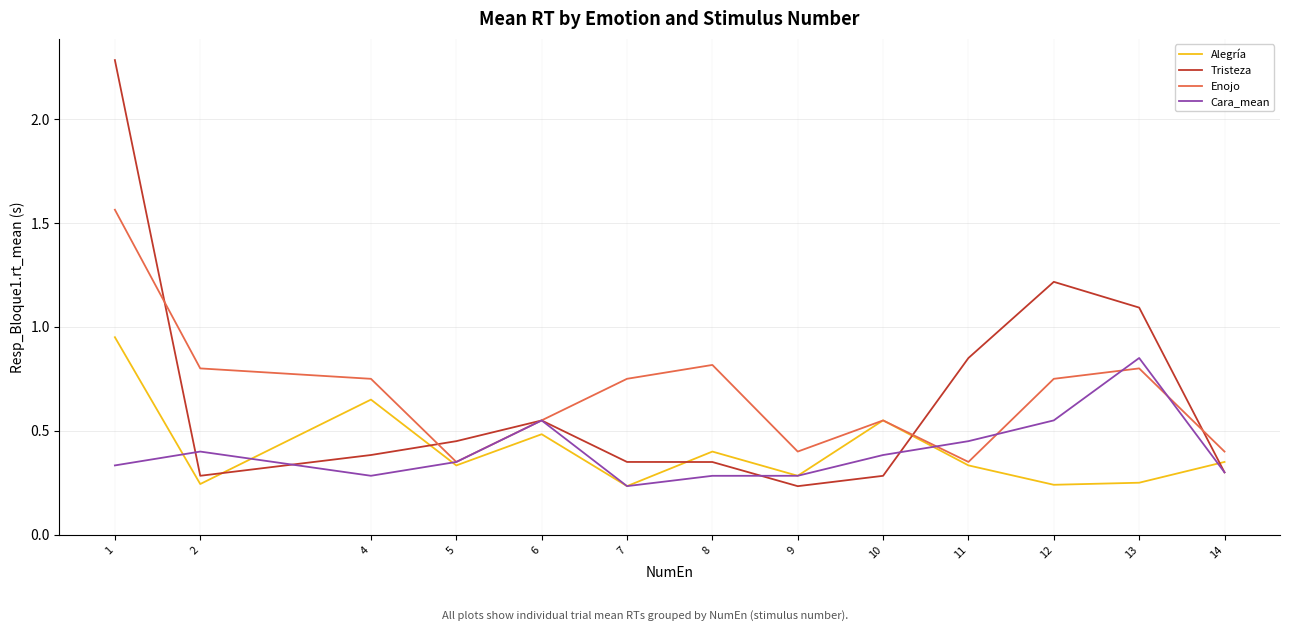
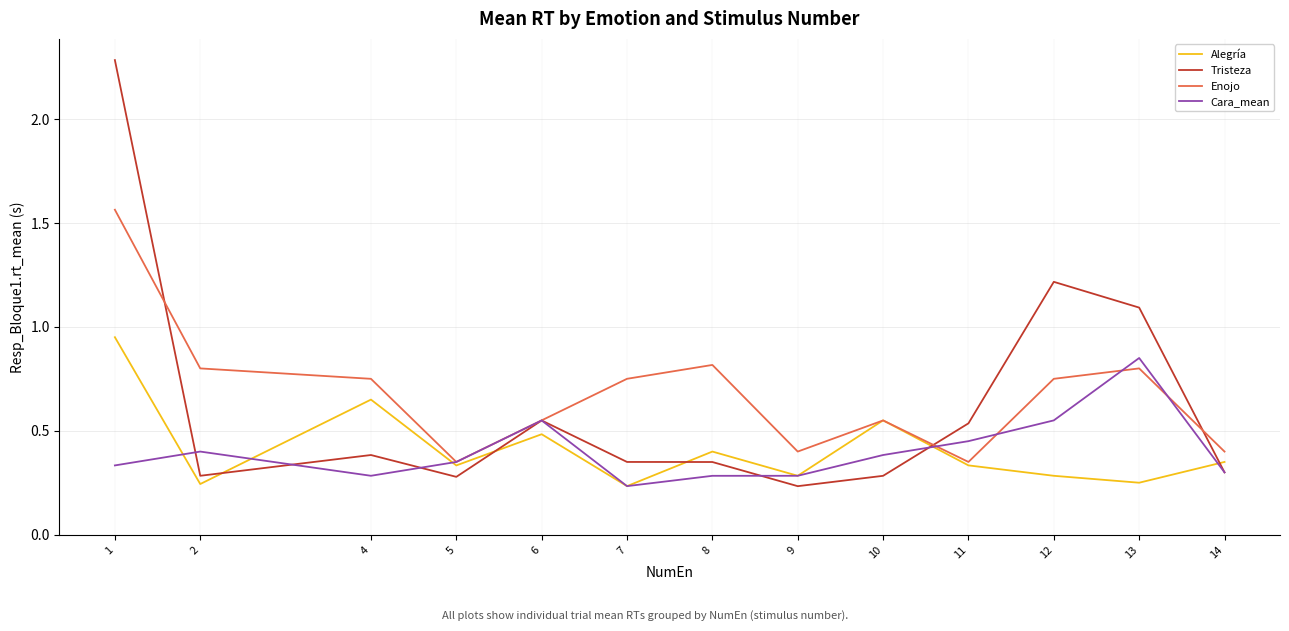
  {
    "Alegría": {
      "1": 0.95,
      "2": 0.24,
      "4": 0.65,
      "5": 0.33,
      "6": 0.48,
      "8": 0.40,
      "11": 0.33,
-     "12": 0.24,
+     "12": 0.28,
      "13": 0.25,
      "14": 0.35
    },
    "Tristeza": {
      "1": 2.28,
      "2": 0.28,
      "4": 0.38,
-     "5": 0.45,
+     "5": 0.28,
      "7": 0.35,
      "8": 0.35,
      "9": 0.23,
      "10": 0.28,
-     "11": 0.85,
+     "11": 0.54,
      "12": 1.22,
      "13": 1.09
    },
    "Enojo": {
      "1": 1.56,
      "2": 0.80,
      "4": 0.75,
      "7": 0.75,
      "8": 0.82,
      "9": 0.40,
      "11": 0.35,
      "12": 0.75,
      "13": 0.80,
      "14": 0.40
    },
    "Cara_mean": {
      "1": 0.33,
      "2": 0.40,
      "4": 0.28,
      "8": 0.28,
      "10": 0.38,
      "11": 0.45,
      "12": 0.55,
      "13": 0.85
    }
  }
